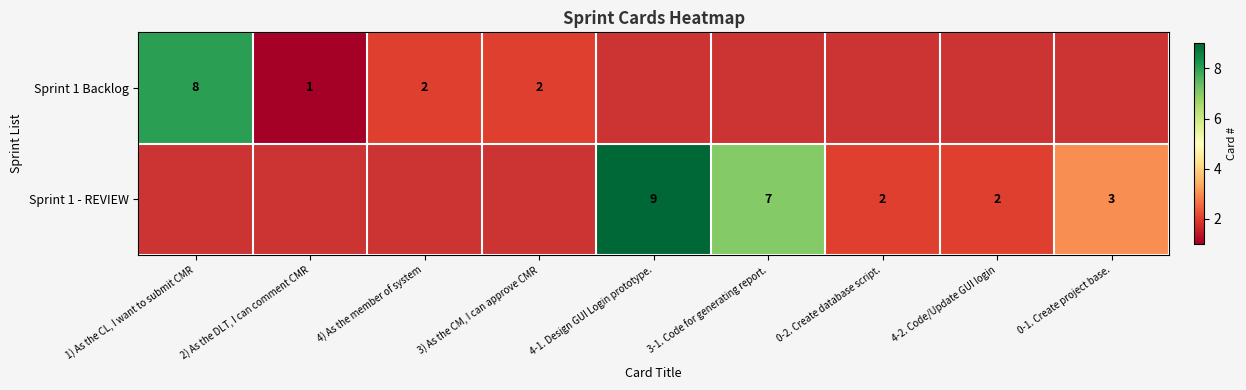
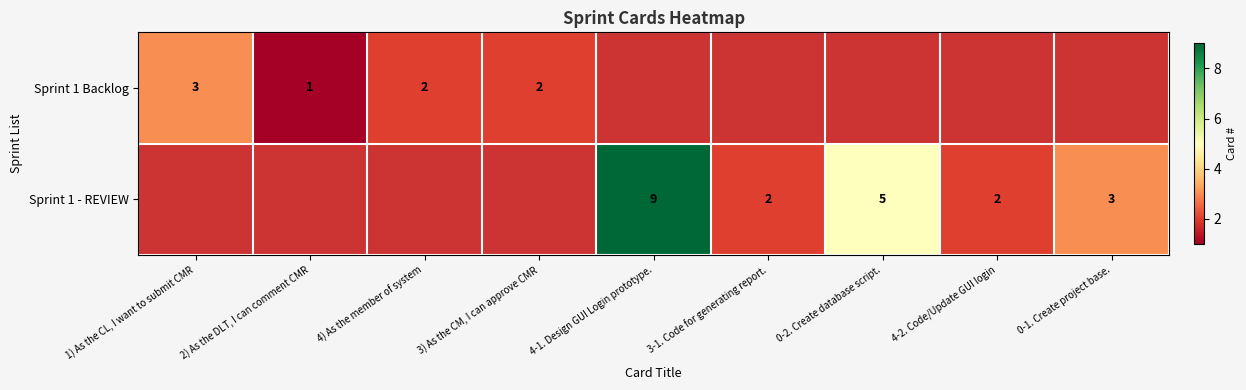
  {
    "Sprint 1 Backlog": {
-     "1) As the CL, I want to submit CMR": 8,
+     "1) As the CL, I want to submit CMR": 3,
      "2) As the DLT, I can comment CMR": 1,
      "4) As the member of system": 2,
      "3) As the CM, I can approve CMR": 2
    },
    "Sprint 1 - REVIEW": {
      "4-1. Design GUI Login prototype.": 9,
-     "3-1. Code for generating report.": 7,
-     "0-2. Create database script.": 2,
+     "3-1. Code for generating report.": 2,
+     "0-2. Create database script.": 5,
      "4-2. Code/Update GUI login": 2,
      "0-1. Create project base.": 3
    }
  }
